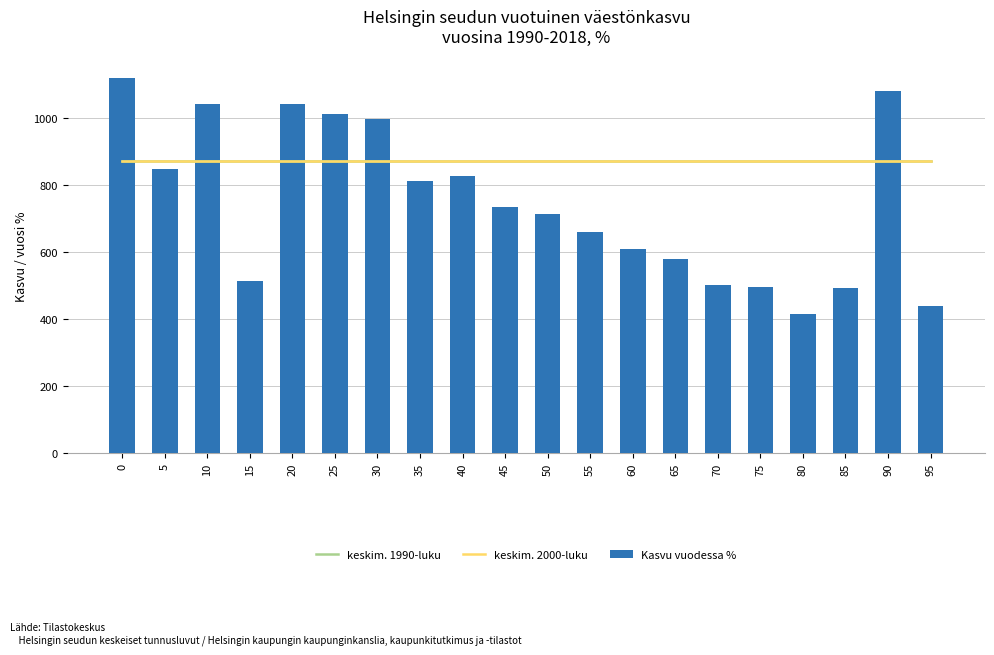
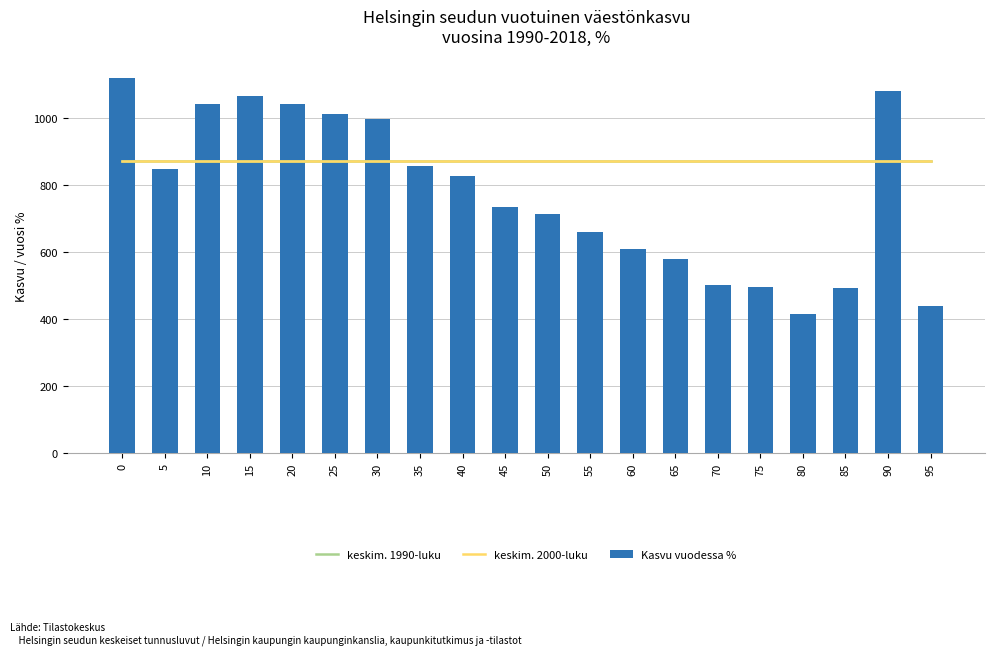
  {
    "keskim. 2000-luku": {
      "0": 870,
      "5": 870,
      "10": 870,
      "15": 870,
      "20": 870,
      "25": 870,
      "30": 870,
      "35": 870,
      "40": 870,
      "45": 870,
      "50": 870,
      "55": 870,
      "60": 870,
      "65": 870,
      "70": 870,
      "75": 870,
      "80": 870,
      "85": 870,
      "90": 870,
      "95": 870
    },
    "Kasvu vuodessa %": {
      "0": 1120,
      "5": 850,
      "10": 1040,
-     "15": 520,
+     "15": 1070,
      "20": 1040,
      "25": 1010,
      "30": 1000,
-     "35": 810,
+     "35": 860,
      "40": 830,
      "45": 740,
      "50": 710,
      "55": 660,
      "60": 610,
      "65": 580,
      "70": 500,
      "75": 500,
      "80": 420,
      "85": 490,
      "90": 1080,
      "95": 440
    }
  }
